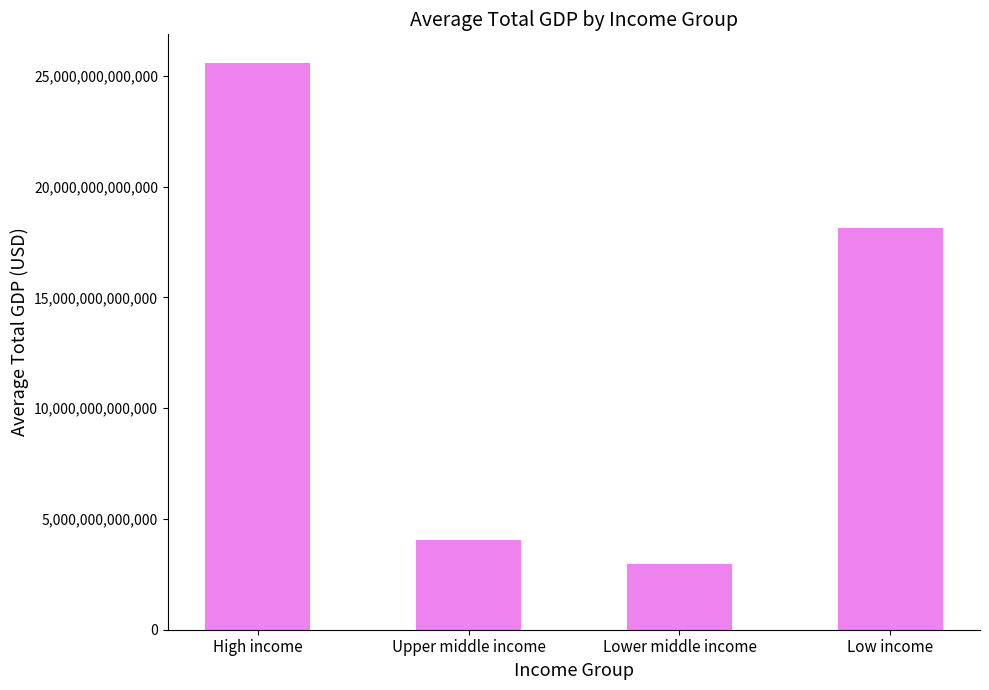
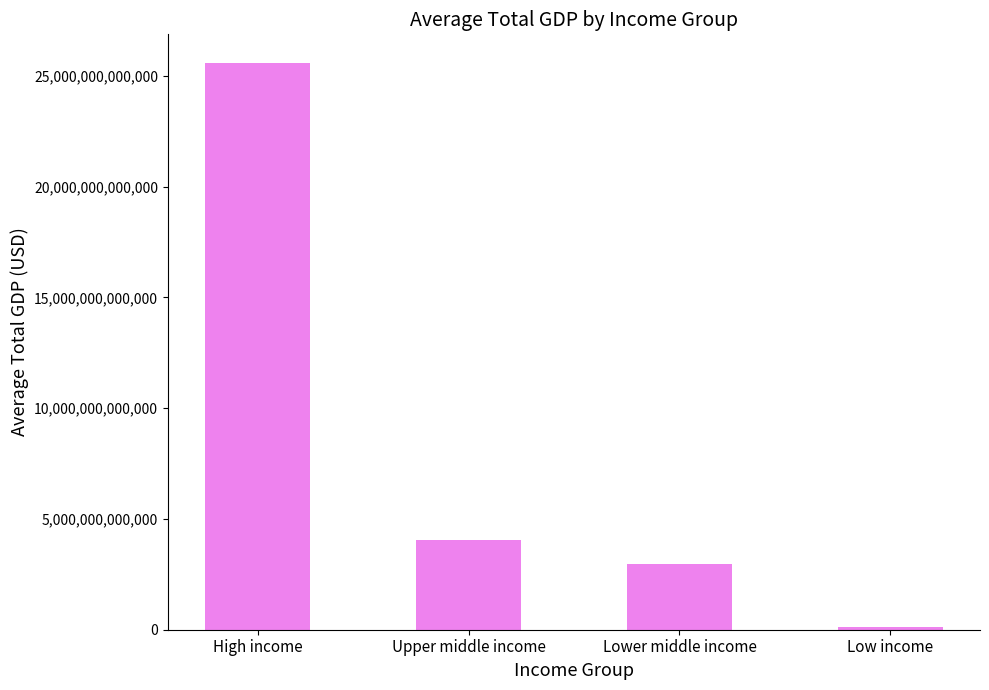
  {
    "High income": "25,600,000,000,000",
    "Upper middle income": "4,100,000,000,000",
    "Lower middle income": "3,000,000,000,000",
-   "Low income": "18,100,000,000,000"
+   "Low income": "100,000,000,000"
  }
